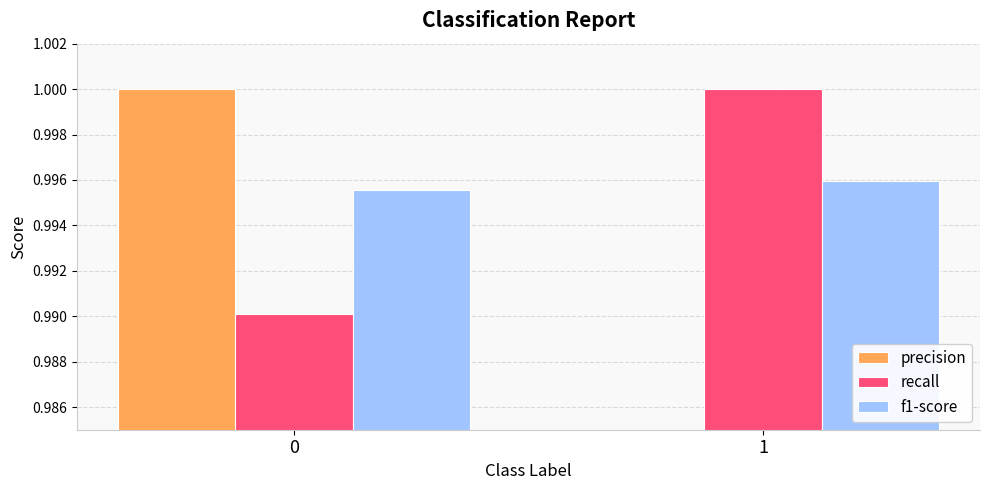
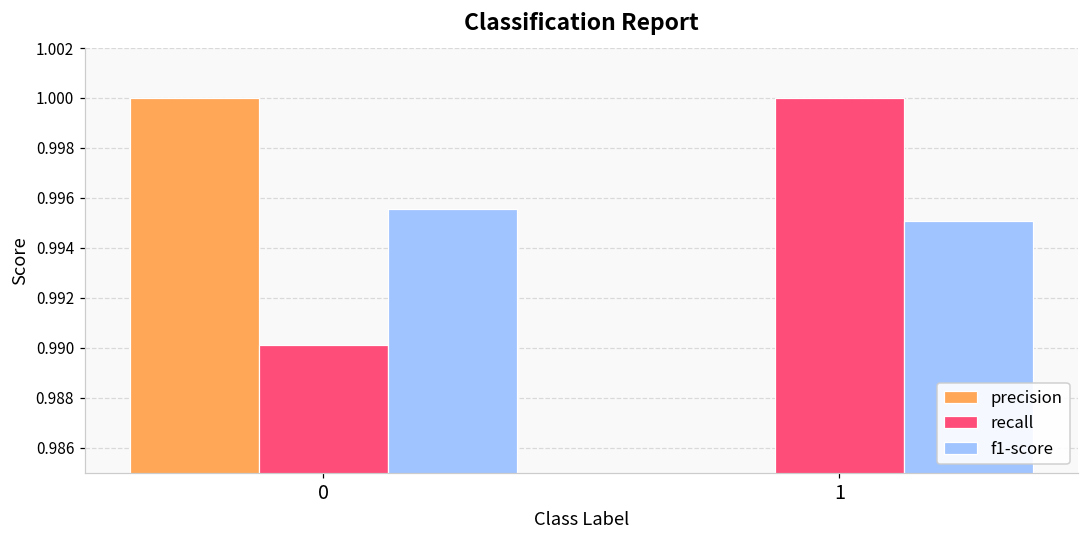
  {
    "precision": {
      "0": 1.0000
    },
    "recall": {
      "0": 0.9901,
      "1": 1.0000
    },
    "f1-score": {
      "0": 0.9956,
-     "1": 0.9959
+     "1": 0.9951
    }
  }
